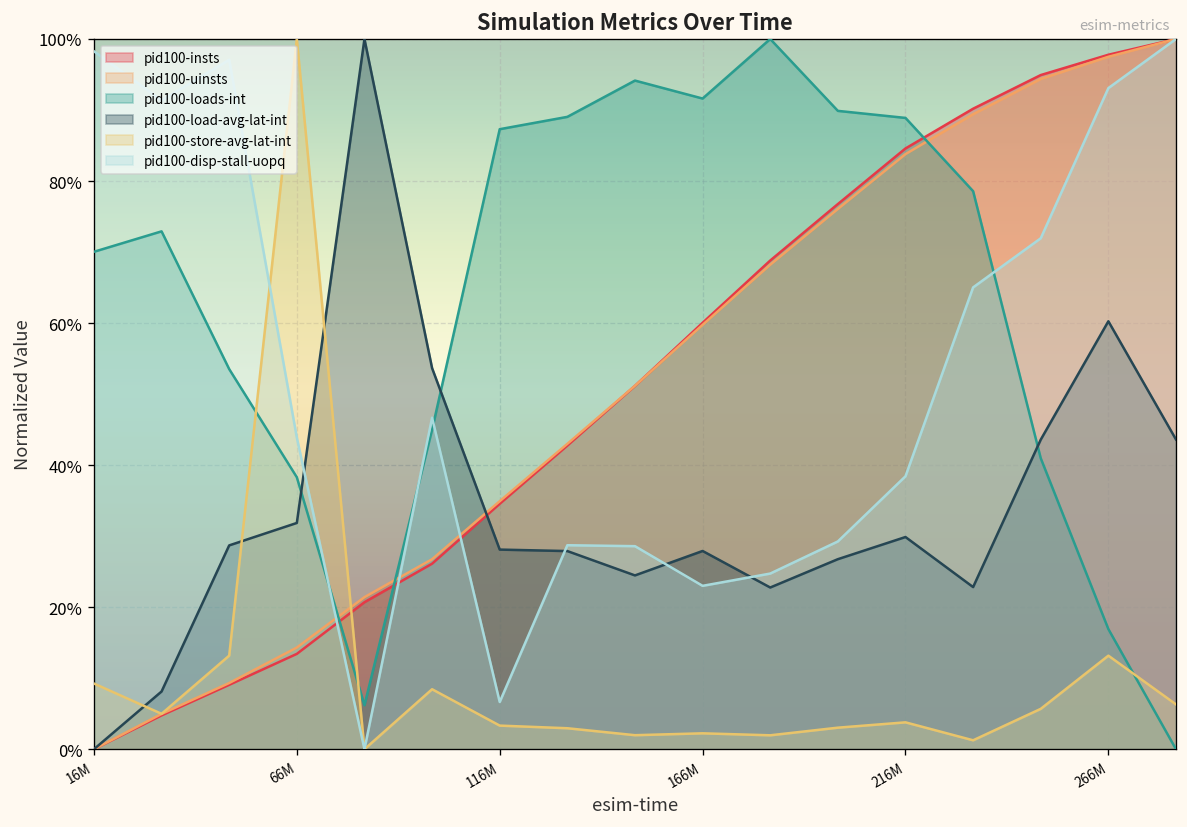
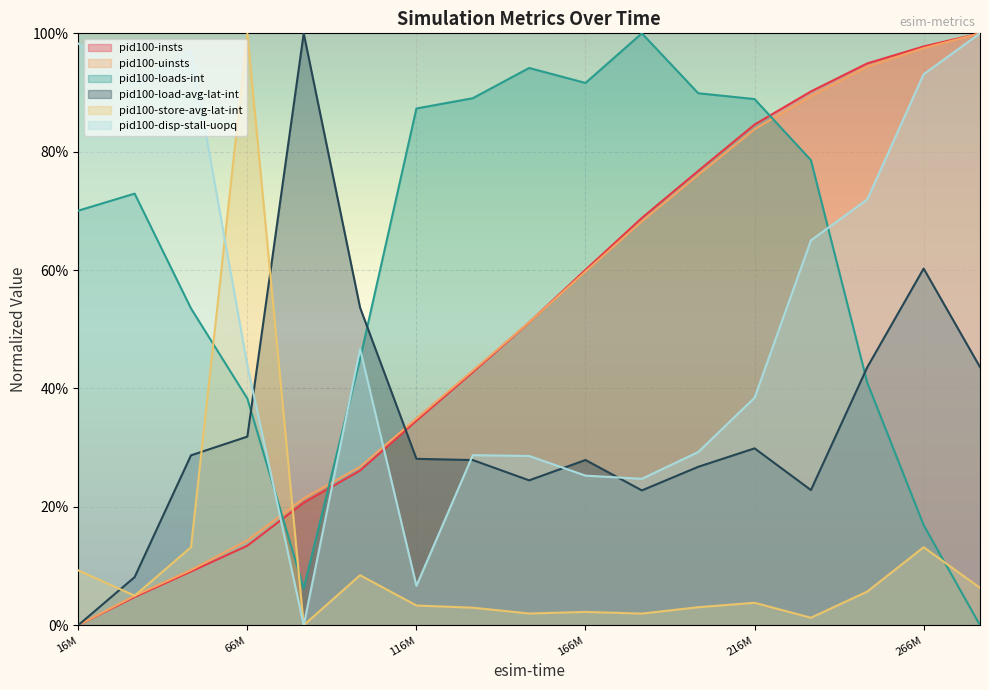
  {
    "pid100-disp-stall-uopq": {
      "16M": "98%",
      "66M": "44%",
      "116M": "7%",
-     "166M": "23%",
+     "166M": "25%",
      "216M": "38%",
      "266M": "93%"
    }
  }
